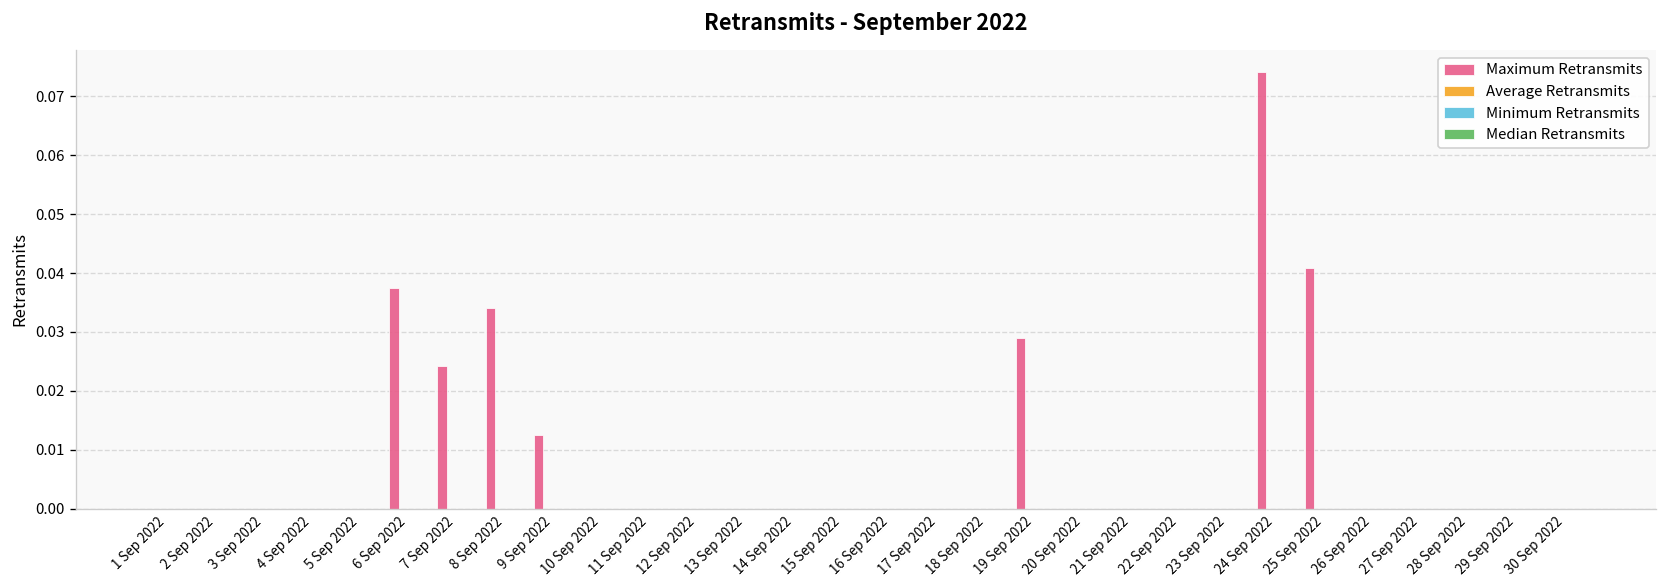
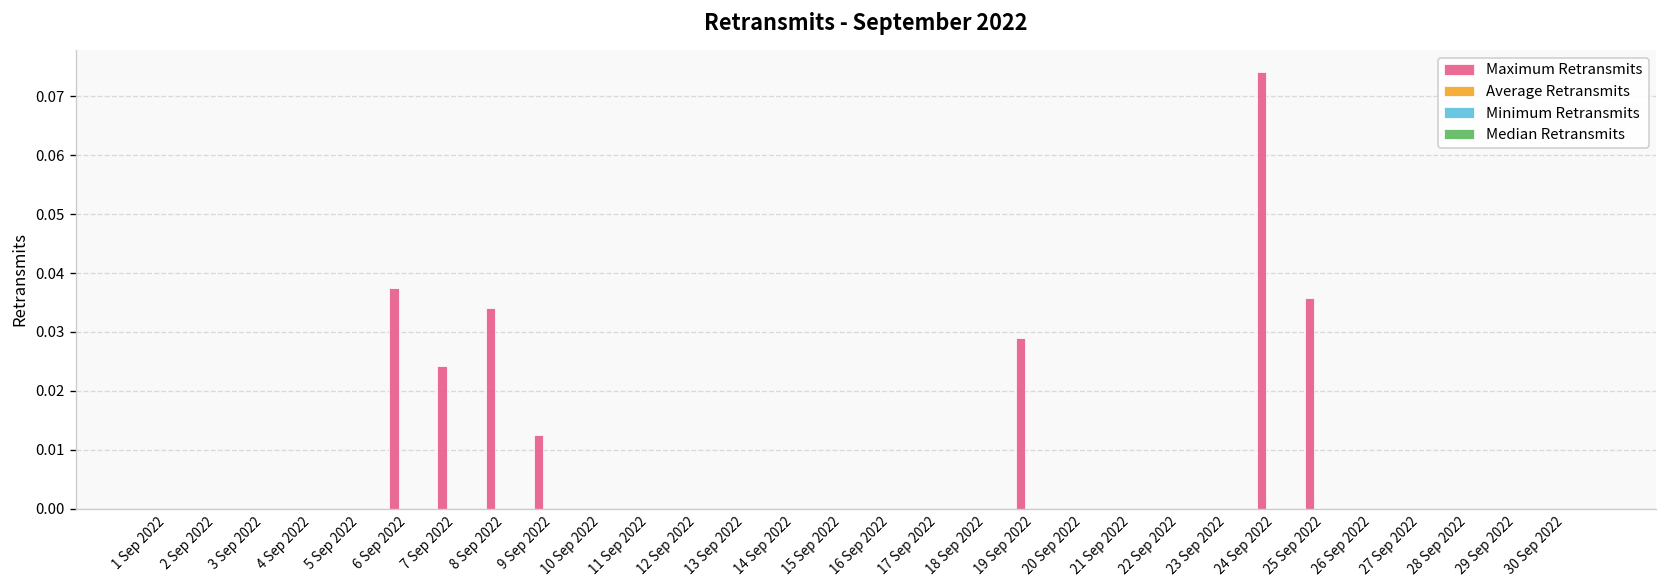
  {
    "Maximum Retransmits": {
      "1 Sep 2022": 0.000,
      "2 Sep 2022": 0.000,
      "3 Sep 2022": 0.000,
      "4 Sep 2022": 0.000,
      "5 Sep 2022": 0.000,
      "6 Sep 2022": 0.037,
      "7 Sep 2022": 0.024,
      "8 Sep 2022": 0.034,
      "9 Sep 2022": 0.013,
      "10 Sep 2022": 0.000,
      "11 Sep 2022": 0.000,
      "12 Sep 2022": 0.000,
      "13 Sep 2022": 0.000,
      "14 Sep 2022": 0.000,
      "15 Sep 2022": 0.000,
      "16 Sep 2022": 0.000,
      "17 Sep 2022": 0.000,
      "18 Sep 2022": 0.000,
      "19 Sep 2022": 0.029,
      "20 Sep 2022": 0.000,
      "21 Sep 2022": 0.000,
      "22 Sep 2022": 0.000,
      "23 Sep 2022": 0.000,
      "24 Sep 2022": 0.074,
-     "25 Sep 2022": 0.041,
+     "25 Sep 2022": 0.036,
      "26 Sep 2022": 0.000,
      "27 Sep 2022": 0.000,
      "28 Sep 2022": 0.000,
      "29 Sep 2022": 0.000,
      "30 Sep 2022": 0.000
    },
    "Average Retransmits": {
      "1 Sep 2022": 0.000,
      "2 Sep 2022": 0.000,
      "3 Sep 2022": 0.000,
      "4 Sep 2022": 0.000,
      "5 Sep 2022": 0.000,
      "6 Sep 2022": 0.000,
      "7 Sep 2022": 0.000,
      "8 Sep 2022": 0.000,
      "9 Sep 2022": 0.000,
      "10 Sep 2022": 0.000,
      "11 Sep 2022": 0.000,
      "12 Sep 2022": 0.000,
      "13 Sep 2022": 0.000,
      "14 Sep 2022": 0.000,
      "15 Sep 2022": 0.000,
      "16 Sep 2022": 0.000,
      "17 Sep 2022": 0.000,
      "18 Sep 2022": 0.000,
      "19 Sep 2022": 0.000,
      "20 Sep 2022": 0.000,
      "21 Sep 2022": 0.000,
      "22 Sep 2022": 0.000,
      "23 Sep 2022": 0.000,
      "24 Sep 2022": 0.000,
      "25 Sep 2022": 0.000,
      "26 Sep 2022": 0.000,
      "27 Sep 2022": 0.000,
      "28 Sep 2022": 0.000,
      "29 Sep 2022": 0.000,
      "30 Sep 2022": 0.000
    },
    "Minimum Retransmits": {
      "1 Sep 2022": 0.000,
      "2 Sep 2022": 0.000,
      "3 Sep 2022": 0.000,
      "4 Sep 2022": 0.000,
      "5 Sep 2022": 0.000,
      "6 Sep 2022": 0.000,
      "7 Sep 2022": 0.000,
      "8 Sep 2022": 0.000,
      "9 Sep 2022": 0.000,
      "10 Sep 2022": 0.000,
      "11 Sep 2022": 0.000,
      "12 Sep 2022": 0.000,
      "13 Sep 2022": 0.000,
      "14 Sep 2022": 0.000,
      "15 Sep 2022": 0.000,
      "16 Sep 2022": 0.000,
      "17 Sep 2022": 0.000,
      "18 Sep 2022": 0.000,
      "19 Sep 2022": 0.000,
      "20 Sep 2022": 0.000,
      "21 Sep 2022": 0.000,
      "22 Sep 2022": 0.000,
      "23 Sep 2022": 0.000,
      "24 Sep 2022": 0.000,
      "25 Sep 2022": 0.000,
      "26 Sep 2022": 0.000,
      "27 Sep 2022": 0.000,
      "28 Sep 2022": 0.000,
      "29 Sep 2022": 0.000,
      "30 Sep 2022": 0.000
    },
    "Median Retransmits": {
      "1 Sep 2022": 0.000,
      "2 Sep 2022": 0.000,
      "3 Sep 2022": 0.000,
      "4 Sep 2022": 0.000,
      "5 Sep 2022": 0.000,
      "6 Sep 2022": 0.000,
      "7 Sep 2022": 0.000,
      "8 Sep 2022": 0.000,
      "9 Sep 2022": 0.000,
      "10 Sep 2022": 0.000,
      "11 Sep 2022": 0.000,
      "12 Sep 2022": 0.000,
      "13 Sep 2022": 0.000,
      "14 Sep 2022": 0.000,
      "15 Sep 2022": 0.000,
      "16 Sep 2022": 0.000,
      "17 Sep 2022": 0.000,
      "18 Sep 2022": 0.000,
      "19 Sep 2022": 0.000,
      "20 Sep 2022": 0.000,
      "21 Sep 2022": 0.000,
      "22 Sep 2022": 0.000,
      "23 Sep 2022": 0.000,
      "24 Sep 2022": 0.000,
      "25 Sep 2022": 0.000,
      "26 Sep 2022": 0.000,
      "27 Sep 2022": 0.000,
      "28 Sep 2022": 0.000,
      "29 Sep 2022": 0.000,
      "30 Sep 2022": 0.000
    }
  }
